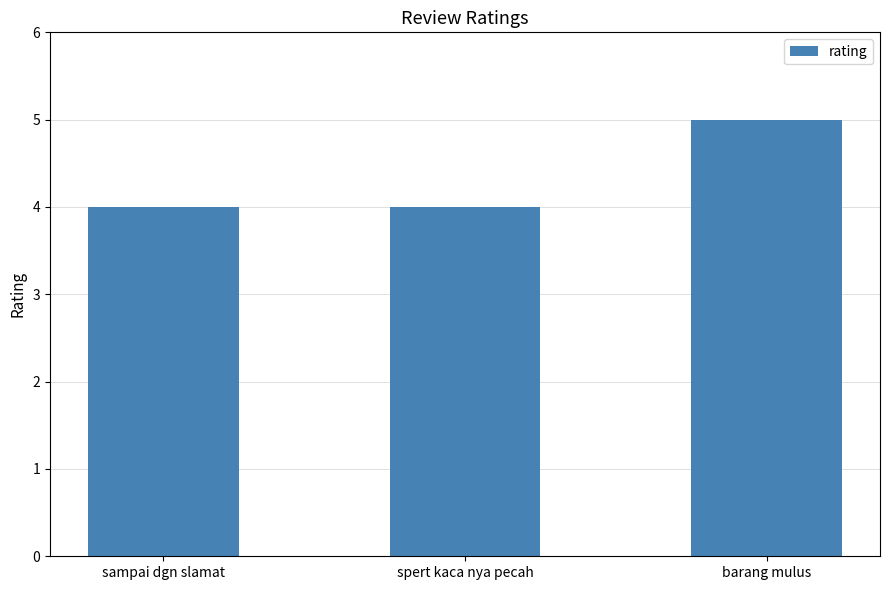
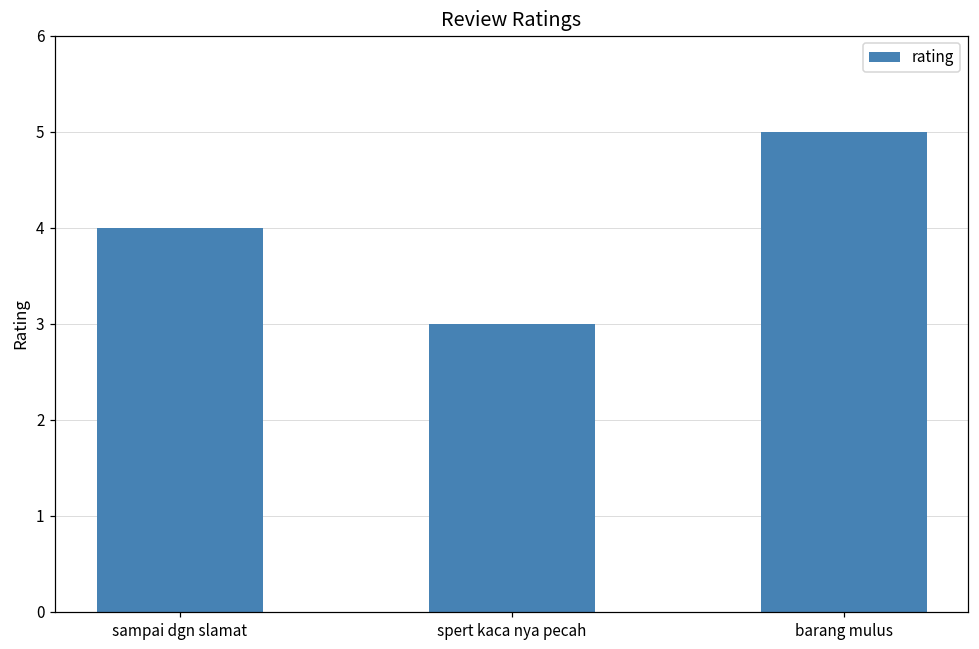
  {
    "sampai dgn slamat": 4,
-   "spert kaca nya pecah": 4,
+   "spert kaca nya pecah": 3,
    "barang mulus": 5
  }
